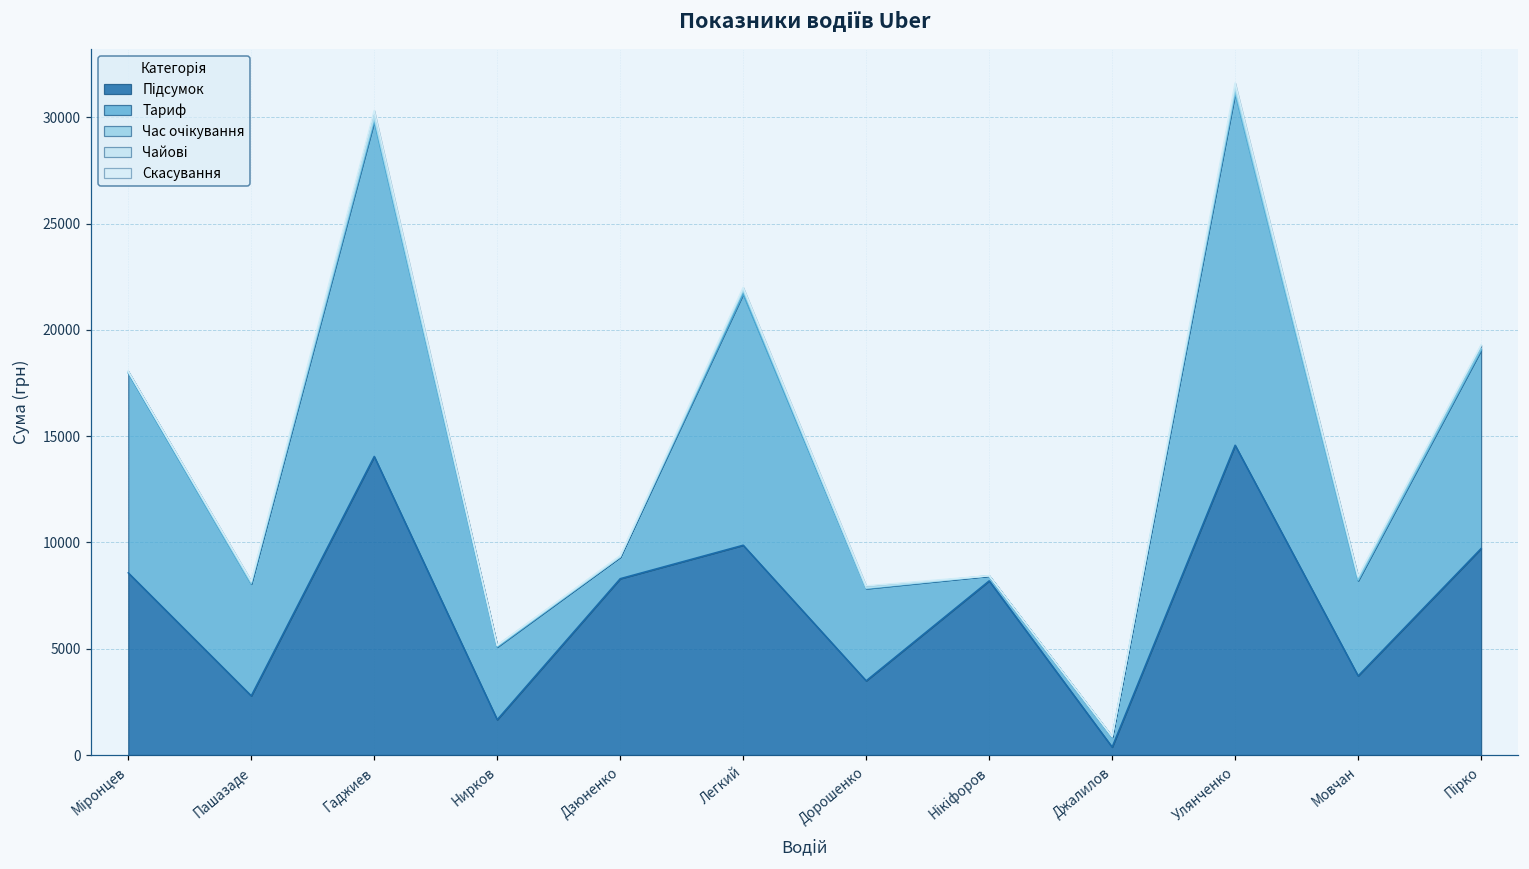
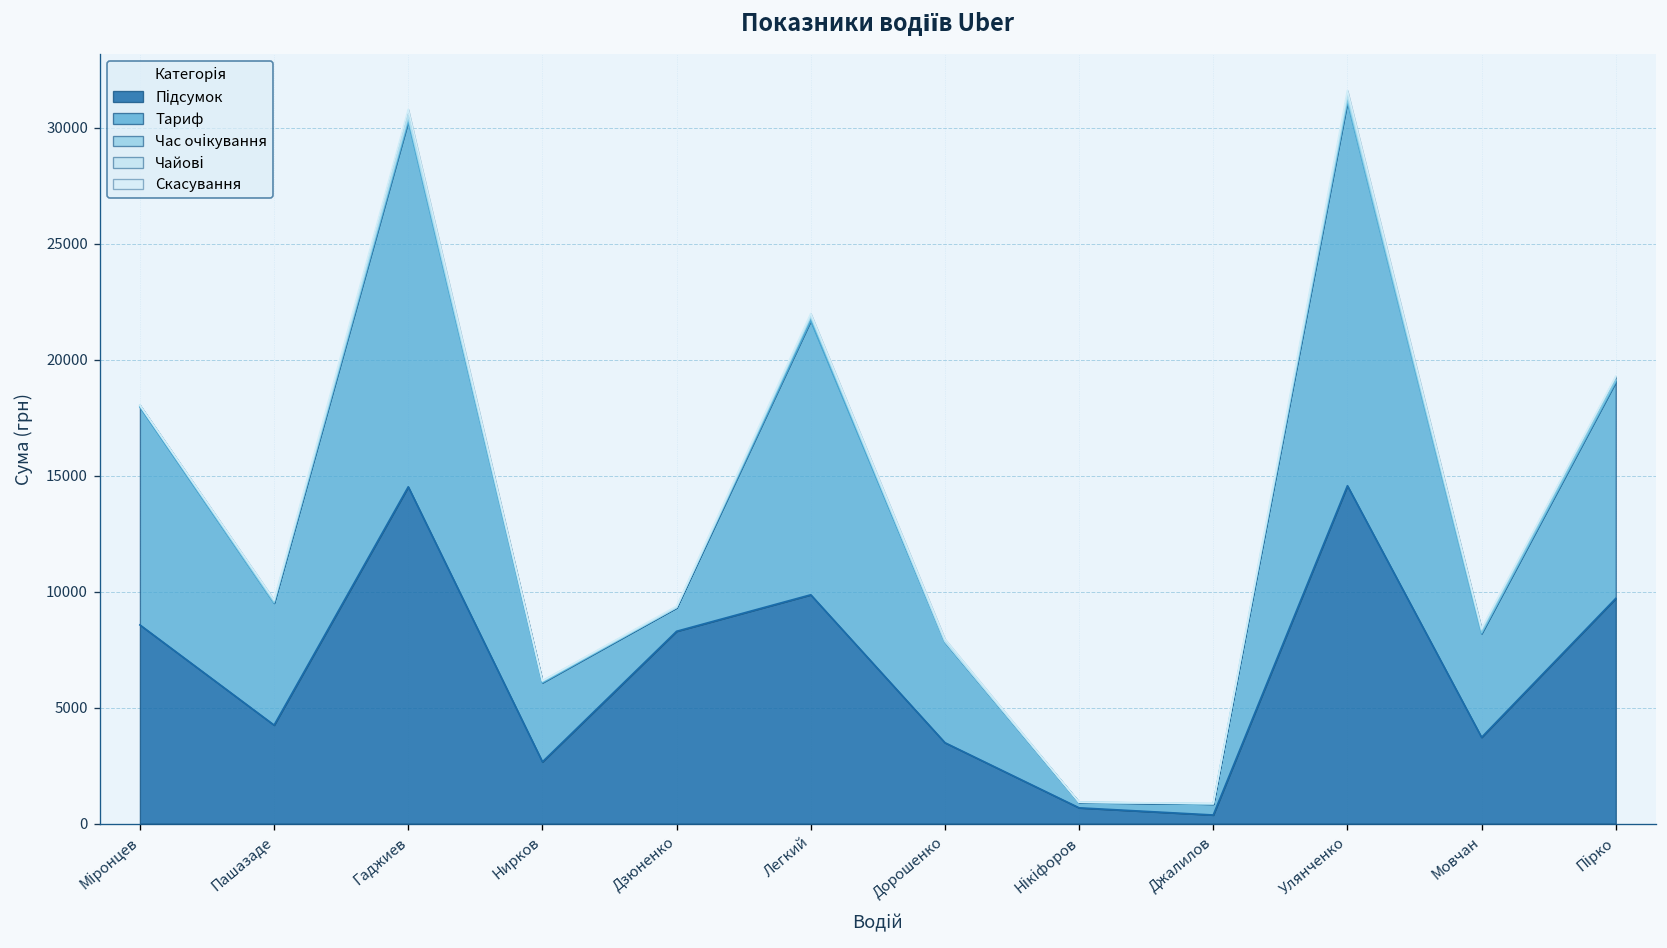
  {
    "Підсумок": {
      "Міронцев": 8600,
-     "Пашазаде": 2800,
-     "Гаджиев": 14000,
-     "Нирков": 1700,
+     "Пашазаде": 4300,
+     "Гаджиев": 14500,
+     "Нирков": 2700,
      "Дзюненко": 8300,
      "Легкий": 9900,
      "Дорошенко": 3500,
-     "Нікіфоров": 8200,
+     "Нікіфоров": 700,
      "Джалилов": 400,
      "Улянченко": 14600,
      "Мовчан": 3700,
      "Пірко": 9700
    },
    "Тариф": {
      "Гаджиев": 15800,
      "Легкий": 11800
    }
  }
